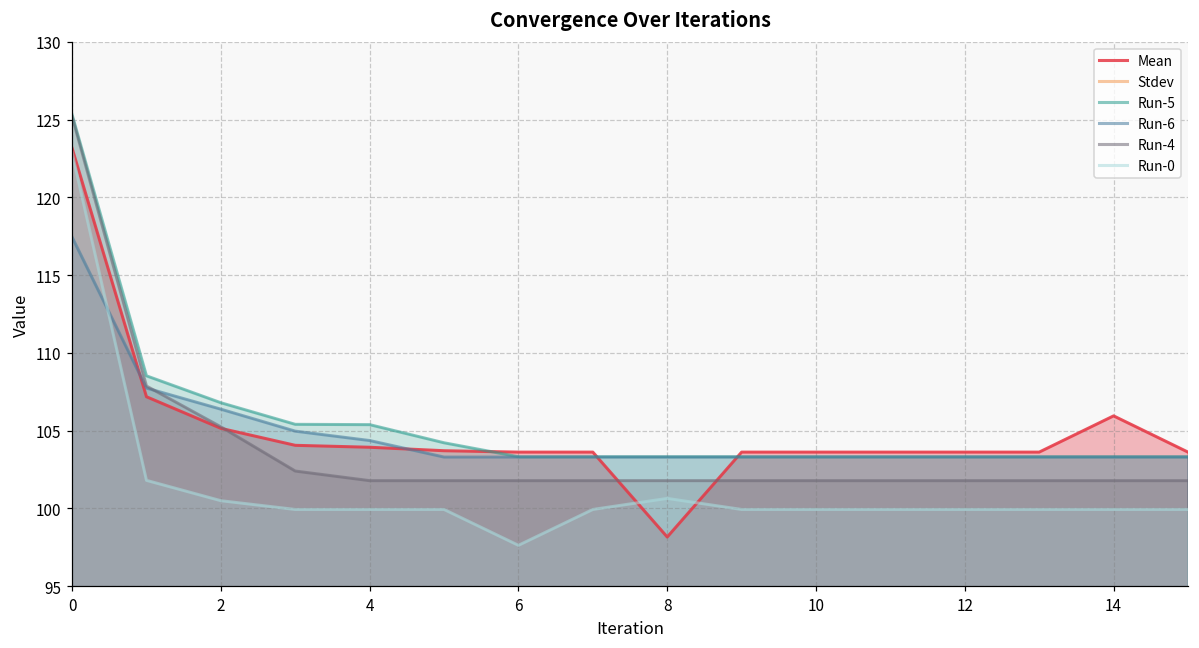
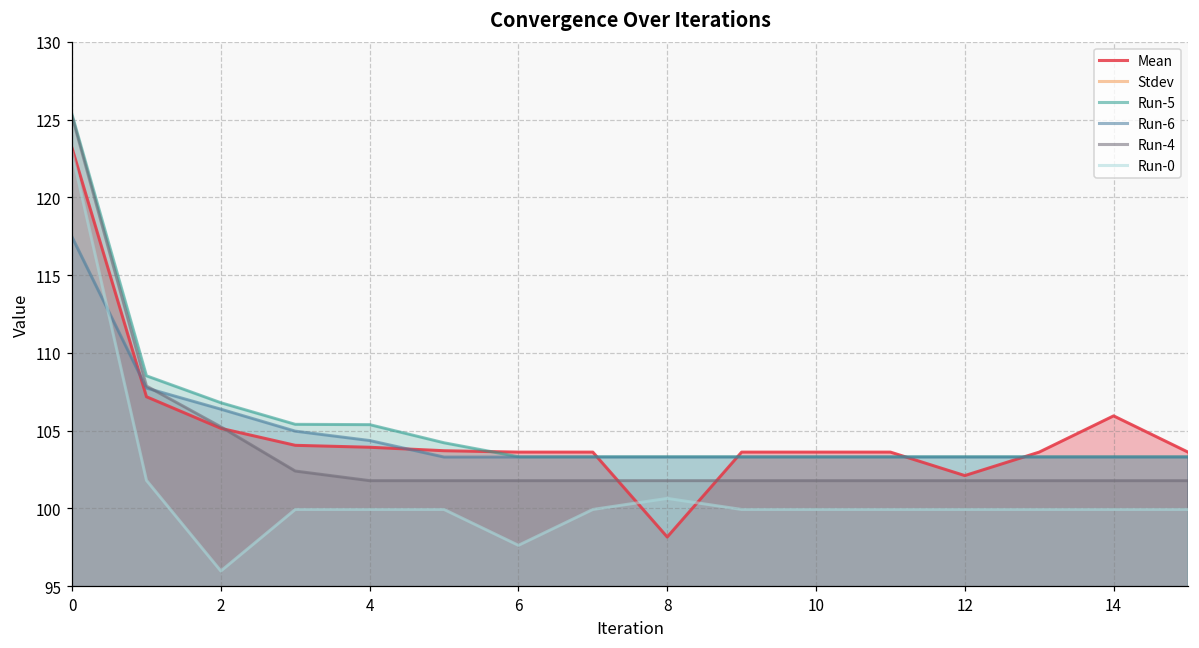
  {
    "Mean": {
      "0": 123.2,
      "4": 103.9,
      "6": 103.6,
      "8": 98.2,
      "10": 103.6,
-     "12": 103.6,
+     "12": 102.1,
      "14": 105.9
    },
    "Run-0": {
      "0": 122.9,
-     "2": 100.5,
+     "2": 96.0,
      "4": 99.9,
      "6": 97.6,
      "8": 100.6,
      "10": 99.9,
      "12": 99.9,
      "14": 99.9
    }
  }
